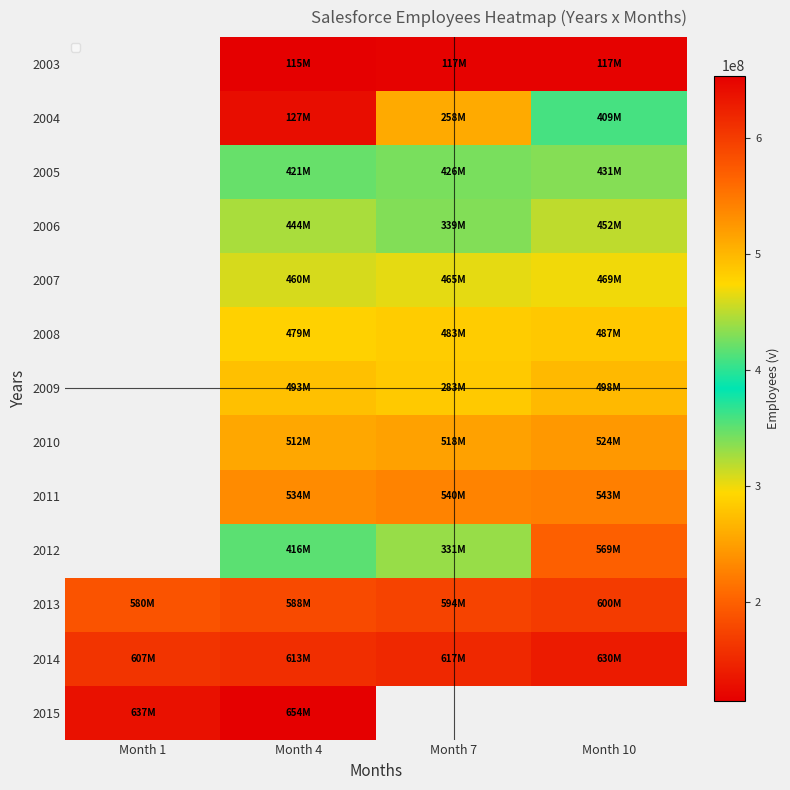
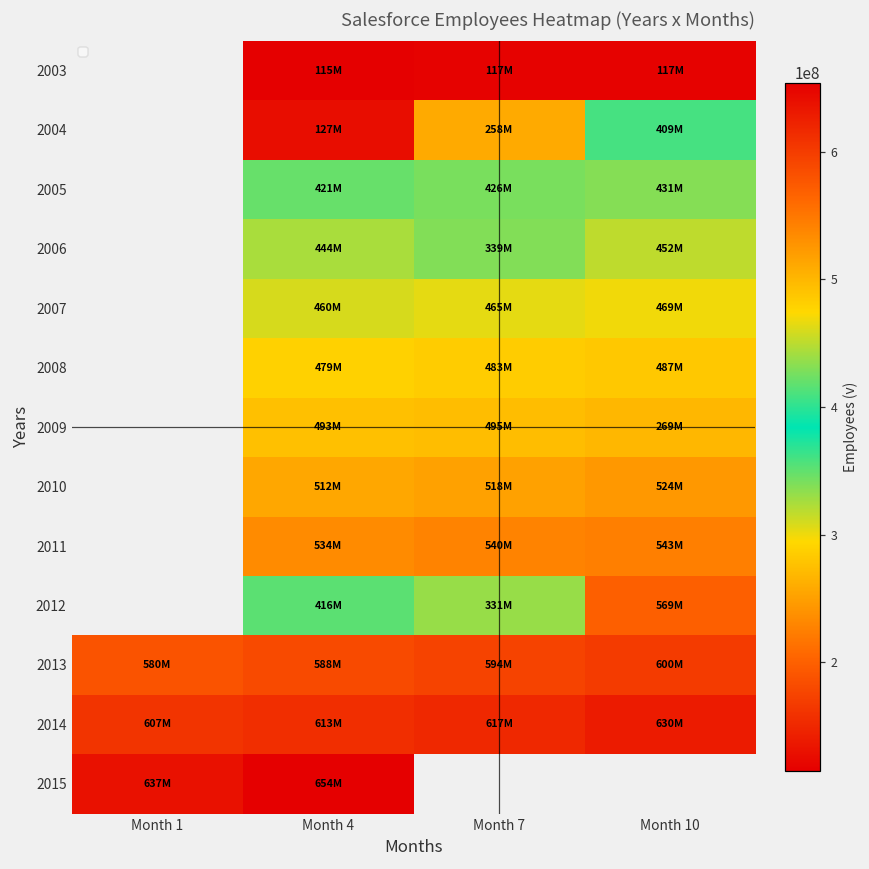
  {
    "2003": {
      "Month 4": "115M",
      "Month 7": "117M",
      "Month 10": "117M"
    },
    "2004": {
      "Month 4": "127M",
      "Month 7": "258M",
      "Month 10": "409M"
    },
    "2005": {
      "Month 4": "421M",
      "Month 7": "426M",
      "Month 10": "431M"
    },
    "2006": {
      "Month 4": "444M",
      "Month 7": "339M",
      "Month 10": "452M"
    },
    "2007": {
      "Month 4": "460M",
      "Month 7": "465M",
      "Month 10": "469M"
    },
    "2008": {
      "Month 4": "479M",
      "Month 7": "483M",
      "Month 10": "487M"
    },
    "2009": {
      "Month 4": "493M",
-     "Month 7": "283M",
-     "Month 10": "498M"
+     "Month 7": "495M",
+     "Month 10": "269M"
    },
    "2010": {
      "Month 4": "512M",
      "Month 7": "518M",
      "Month 10": "524M"
    },
    "2011": {
      "Month 4": "534M",
      "Month 7": "540M",
      "Month 10": "543M"
    },
    "2012": {
      "Month 4": "416M",
      "Month 7": "331M",
      "Month 10": "569M"
    },
    "2013": {
      "Month 1": "580M",
      "Month 4": "588M",
      "Month 7": "594M",
      "Month 10": "600M"
    },
    "2014": {
      "Month 1": "607M",
      "Month 4": "613M",
      "Month 7": "617M",
      "Month 10": "630M"
    },
    "2015": {
      "Month 1": "637M",
      "Month 4": "654M"
    }
  }
